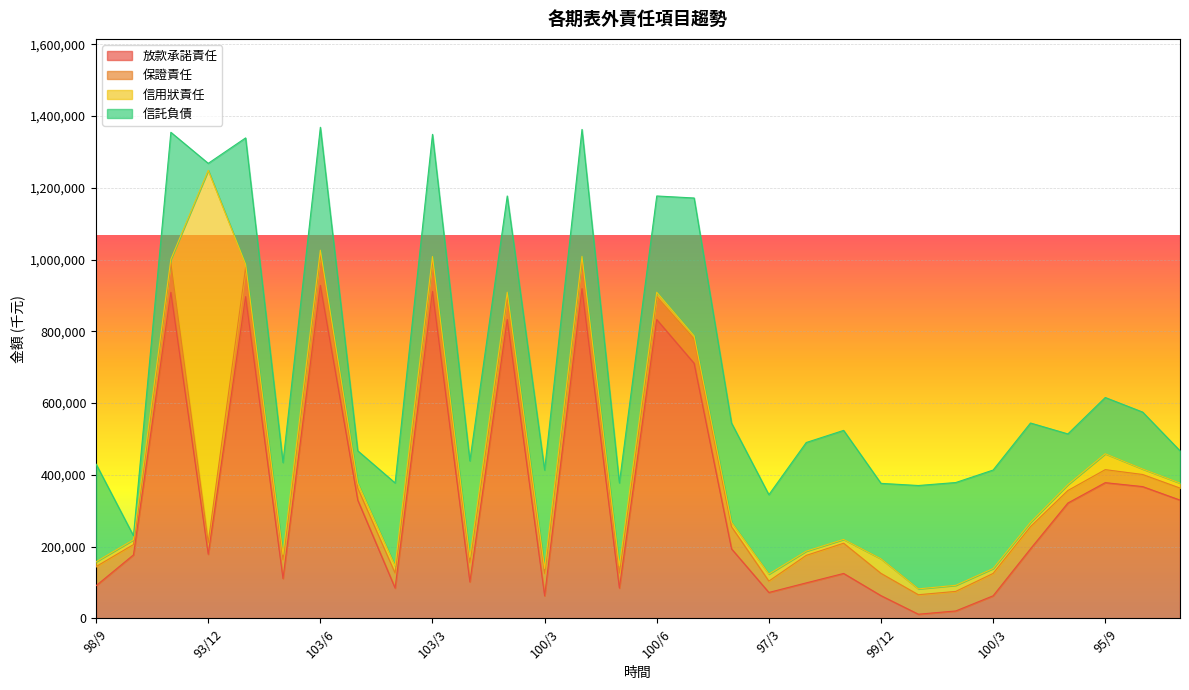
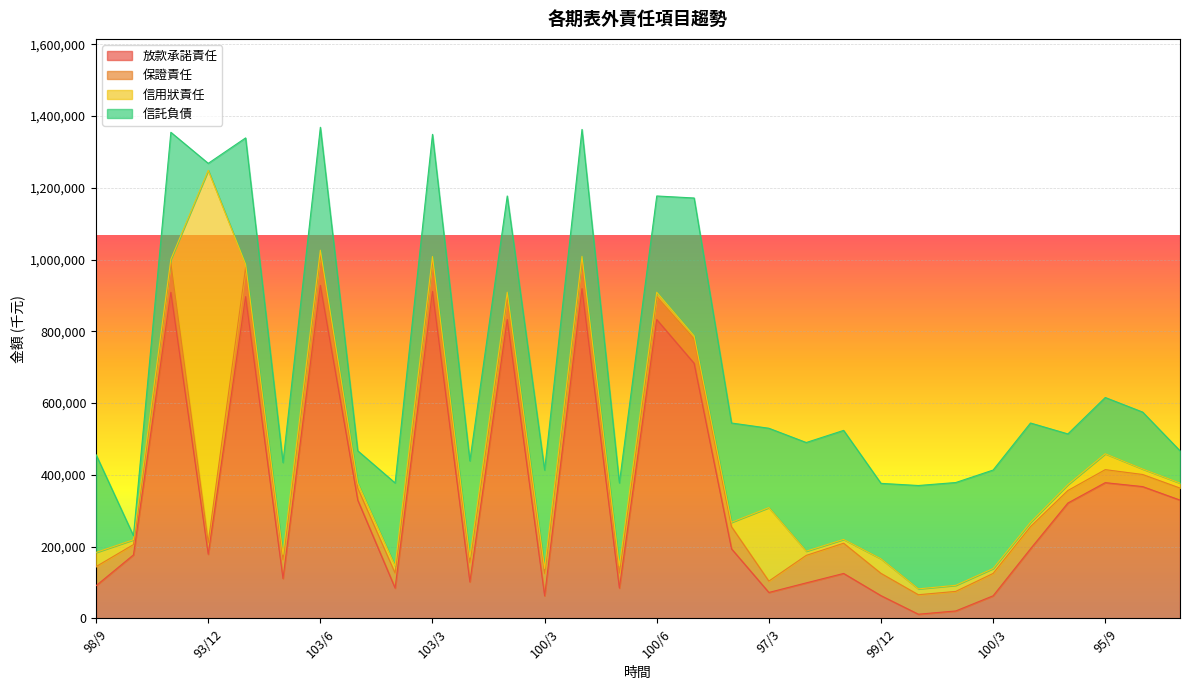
  {
    "信用狀責任": {
-     "98/9": "10,000",
+     "98/9": "40,000",
      "93/12": "1,040,000",
      "103/6": "10,000",
      "103/3": "10,000",
-     "97/3": "20,000",
+     "97/3": "200,000",
      "99/12": "40,000",
      "95/9": "40,000"
    },
    "信託負債": {
      "98/9": "270,000",
      "93/12": "20,000",
      "103/6": "340,000",
      "103/3": "340,000",
      "97/3": "220,000",
      "99/12": "210,000",
      "95/9": "160,000"
    }
  }
